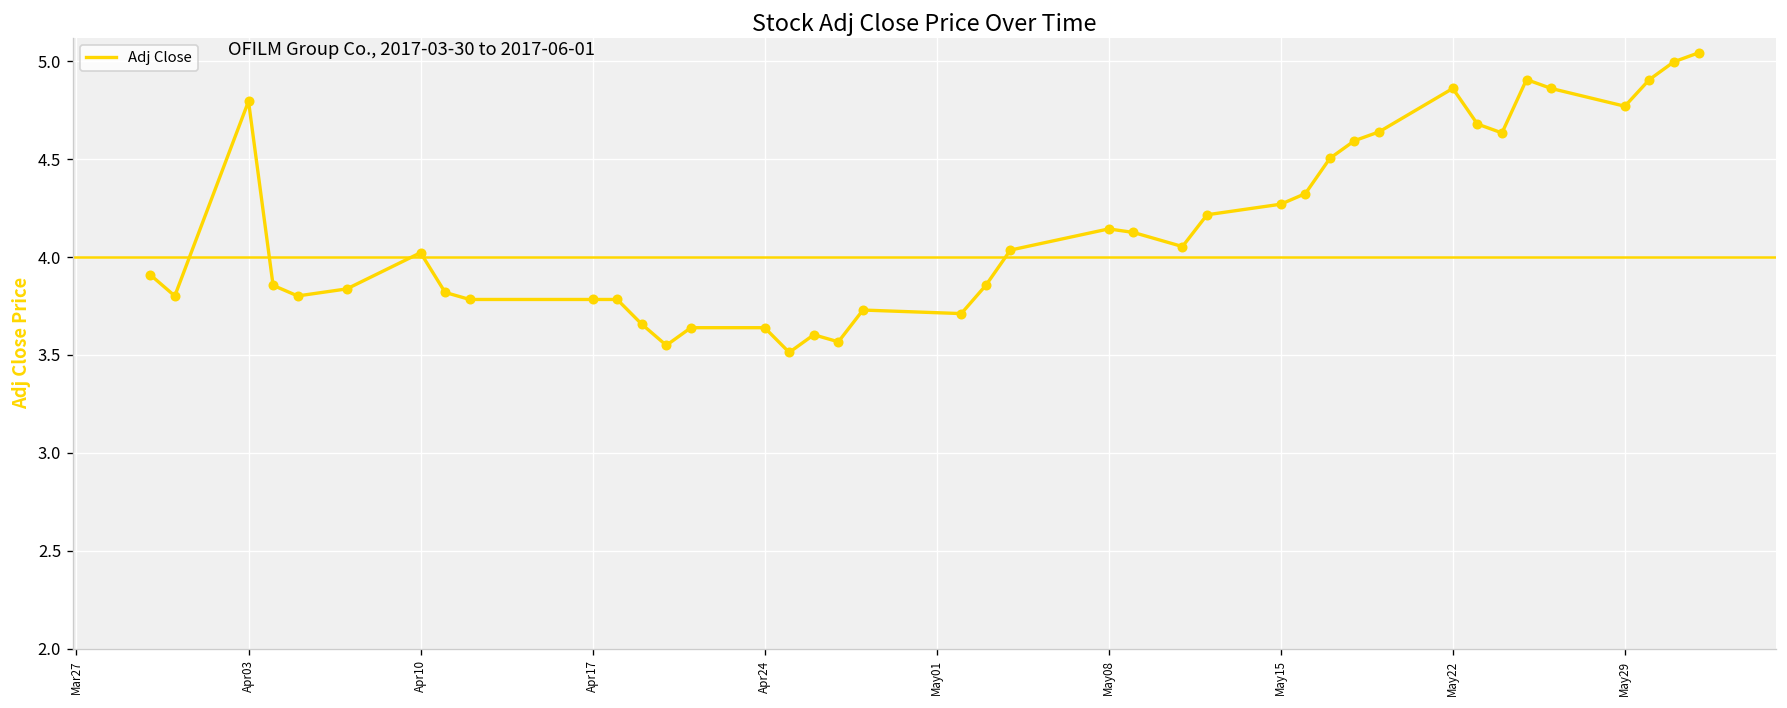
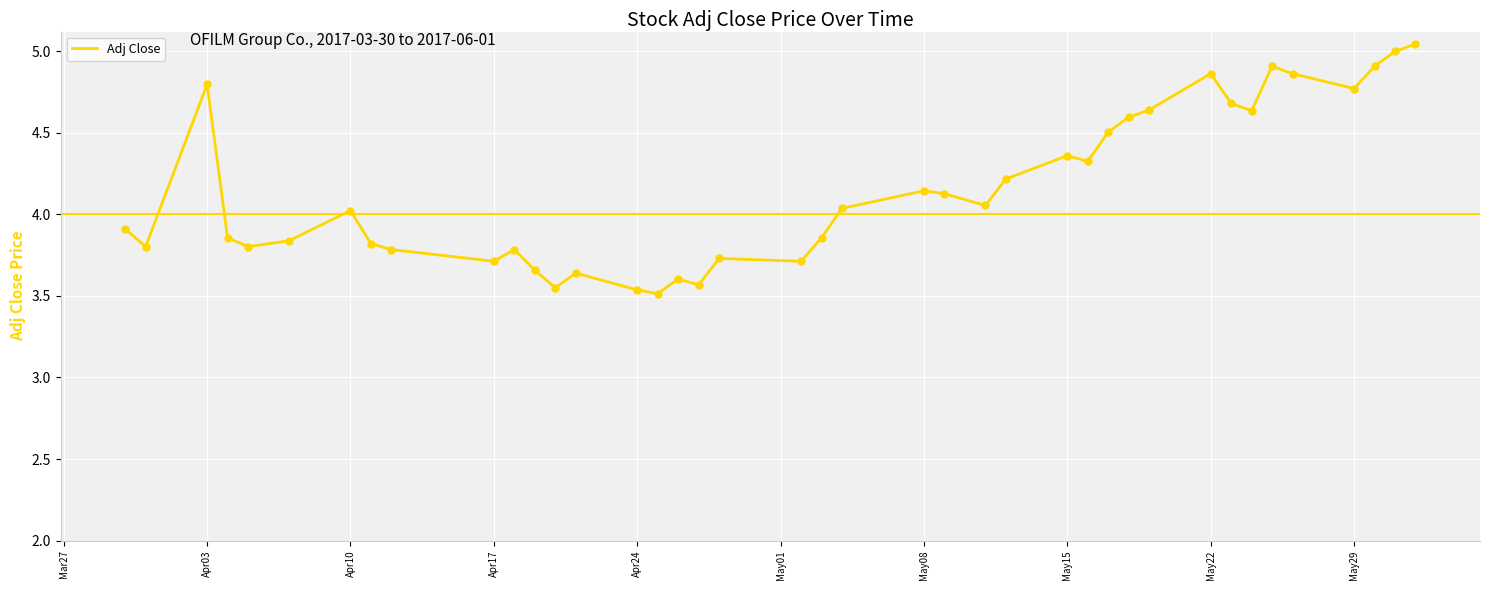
  {
    "Apr03": 4.80,
    "Apr10": 4.02,
-   "Apr17": 3.78,
-   "Apr24": 3.64,
+   "Apr17": 3.71,
+   "Apr24": 3.54,
    "May08": 4.14,
-   "May15": 4.27,
+   "May15": 4.36,
    "May22": 4.86,
    "May29": 4.77
  }
